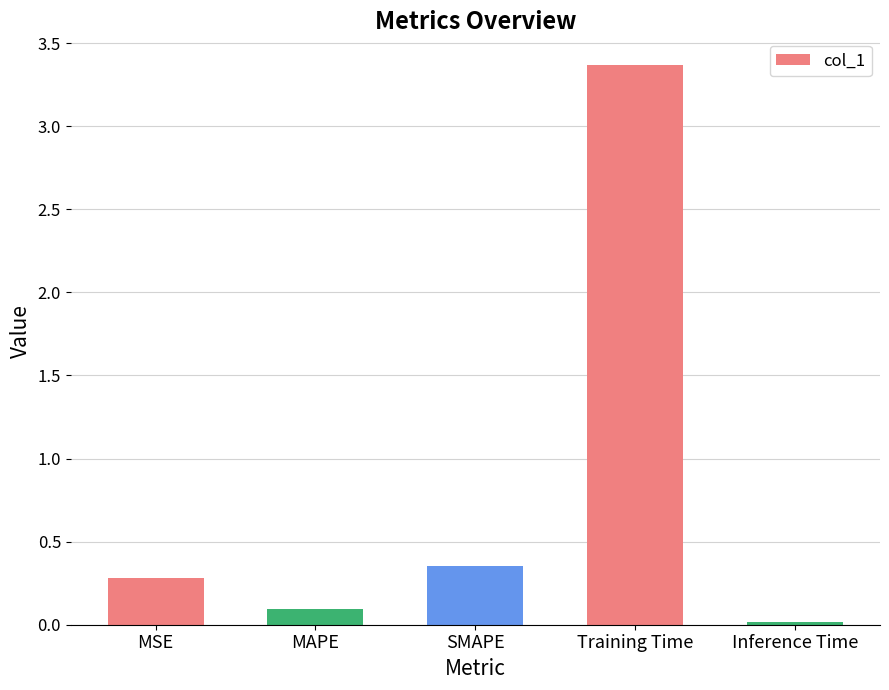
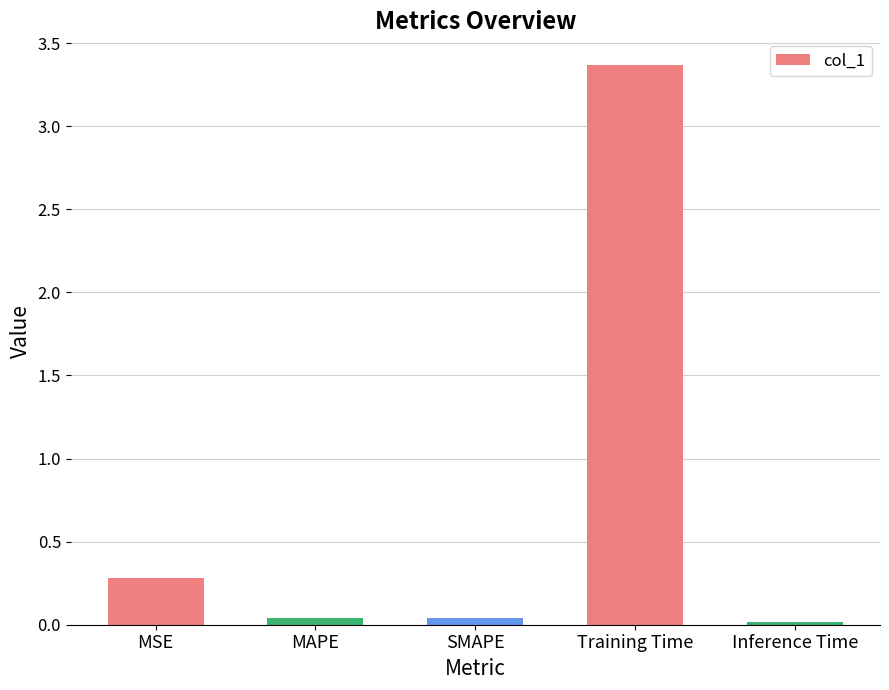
  {
    "MSE": 0.28,
-   "MAPE": 0.09,
-   "SMAPE": 0.35,
+   "MAPE": 0.04,
+   "SMAPE": 0.04,
    "Training Time": 3.37
  }
